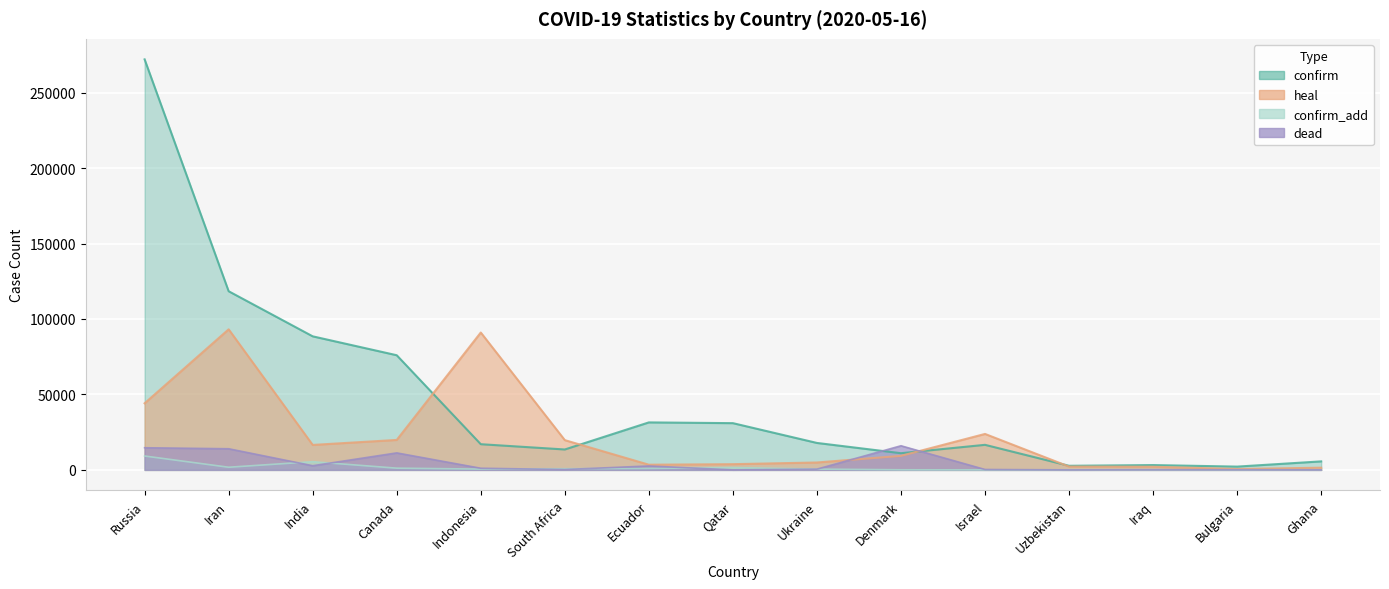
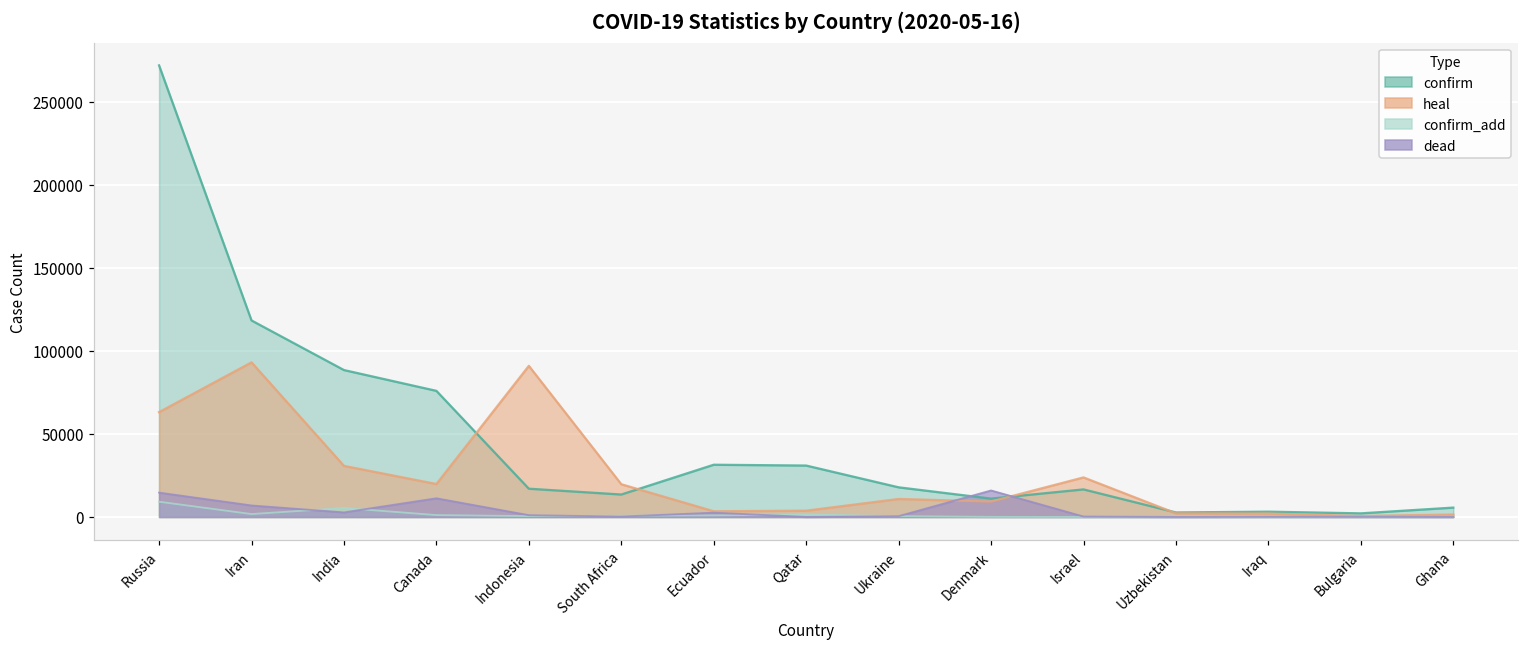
  {
    "heal": {
-     "Russia": 44000,
+     "Russia": 63000,
      "Iran": 93000,
-     "India": 17000,
+     "India": 31000,
      "Canada": 20000,
      "Indonesia": 91000,
      "South Africa": 20000,
      "Qatar": 4000,
-     "Ukraine": 5000,
+     "Ukraine": 11000,
      "Denmark": 9000,
      "Israel": 24000
    },
    "dead": {
      "Russia": 15000,
-     "Iran": 14000,
+     "Iran": 7000,
      "India": 3000,
      "Canada": 11000,
      "Denmark": 16000
    }
  }
